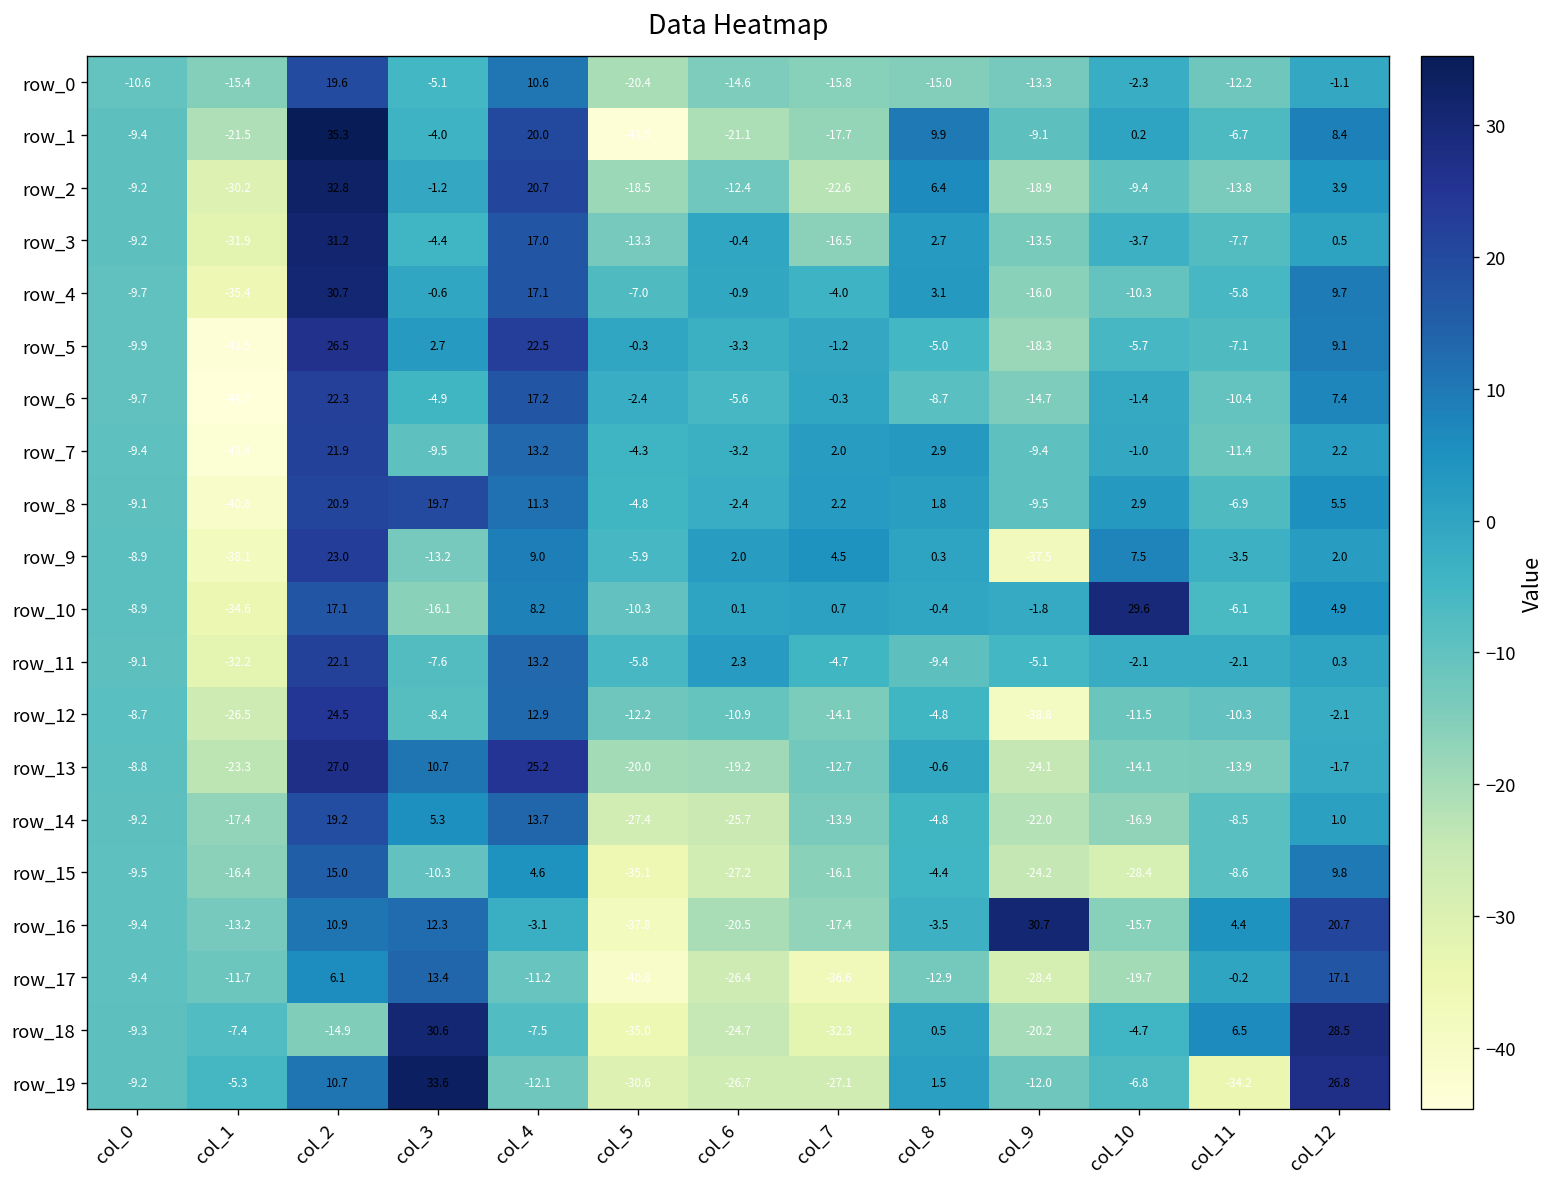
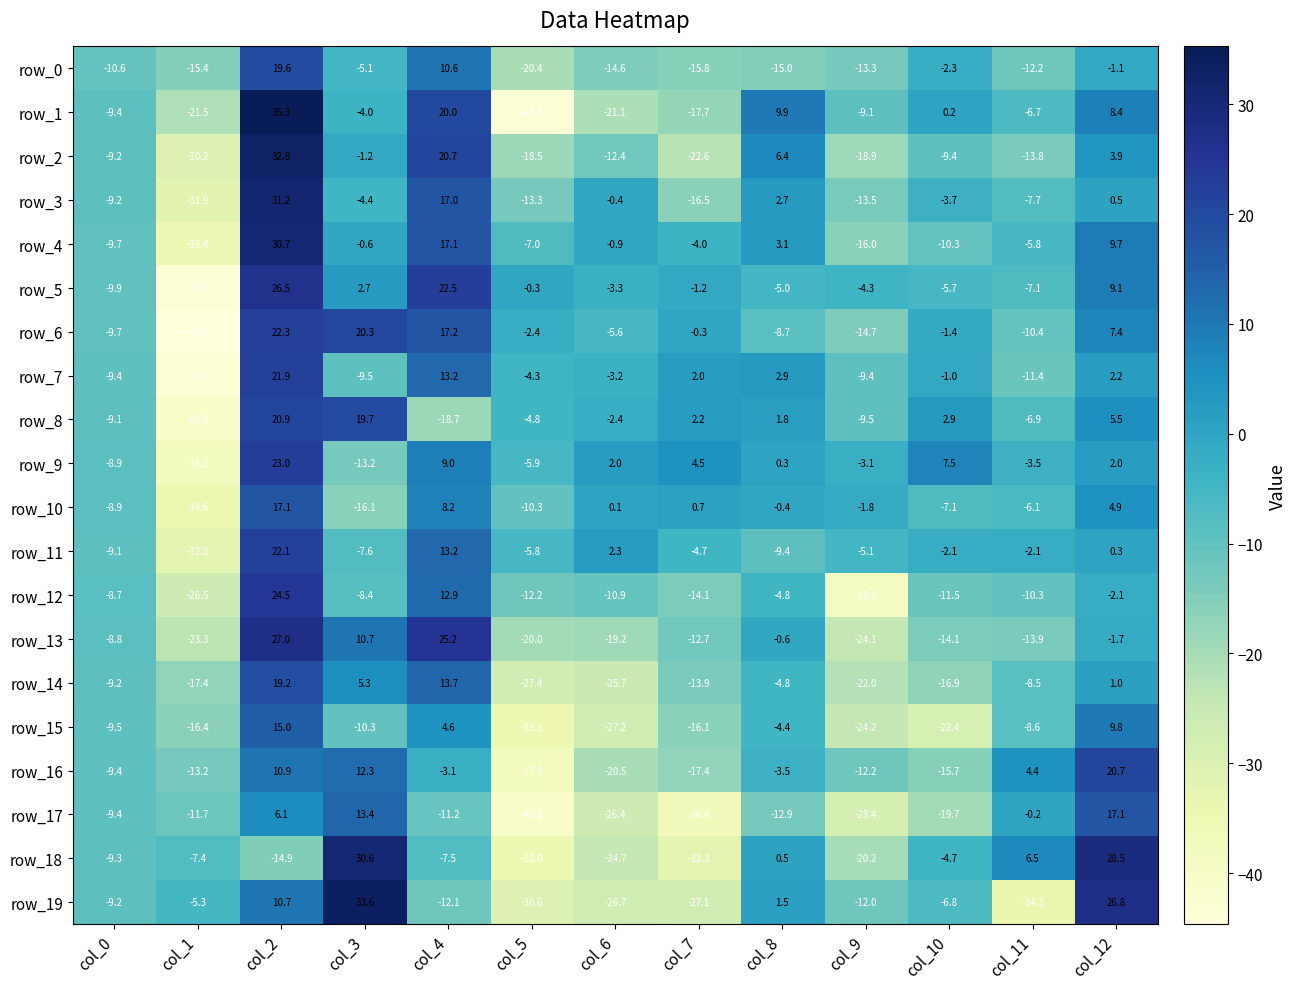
  {
    "row_5": {
      "col_0": -9.9,
      "col_2": 26.5,
      "col_3": 2.7,
      "col_4": 22.5,
      "col_5": -0.3,
      "col_6": -3.3,
      "col_7": -1.2,
      "col_8": -5.0,
-     "col_9": -18.3,
+     "col_9": -4.3,
      "col_10": -5.7,
      "col_11": -7.1,
      "col_12": 9.1
    },
    "row_6": {
      "col_0": -9.7,
      "col_2": 22.3,
-     "col_3": -4.9,
+     "col_3": 20.3,
      "col_4": 17.2,
      "col_5": -2.4,
      "col_6": -5.6,
      "col_7": -0.3,
      "col_8": -8.7,
      "col_9": -14.7,
      "col_10": -1.4,
      "col_11": -10.4,
      "col_12": 7.4
    },
    "row_8": {
      "col_0": -9.1,
      "col_1": -40.8,
      "col_2": 20.9,
      "col_3": 19.7,
-     "col_4": 11.3,
+     "col_4": -18.7,
      "col_5": -4.8,
      "col_6": -2.4,
      "col_7": 2.2,
      "col_8": 1.8,
      "col_9": -9.5,
      "col_10": 2.9,
      "col_11": -6.9,
      "col_12": 5.5
    },
    "row_9": {
      "col_0": -8.9,
      "col_1": -38.1,
      "col_2": 23.0,
      "col_3": -13.2,
      "col_4": 9.0,
      "col_5": -5.9,
      "col_6": 2.0,
      "col_7": 4.5,
      "col_8": 0.3,
-     "col_9": -37.5,
+     "col_9": -3.1,
      "col_10": 7.5,
      "col_11": -3.5,
      "col_12": 2.0
    },
    "row_10": {
      "col_0": -8.9,
      "col_1": -34.6,
      "col_2": 17.1,
      "col_3": -16.1,
      "col_4": 8.2,
      "col_5": -10.3,
      "col_6": 0.1,
      "col_7": 0.7,
      "col_8": -0.4,
      "col_9": -1.8,
-     "col_10": 29.6,
+     "col_10": -7.1,
      "col_11": -6.1,
      "col_12": 4.9
    },
    "row_16": {
      "col_0": -9.4,
      "col_1": -13.2,
      "col_2": 10.9,
      "col_3": 12.3,
      "col_4": -3.1,
      "col_5": -37.8,
      "col_6": -20.5,
      "col_7": -17.4,
      "col_8": -3.5,
-     "col_9": 30.7,
+     "col_9": -12.2,
      "col_10": -15.7,
      "col_11": 4.4,
      "col_12": 20.7
    }
  }
